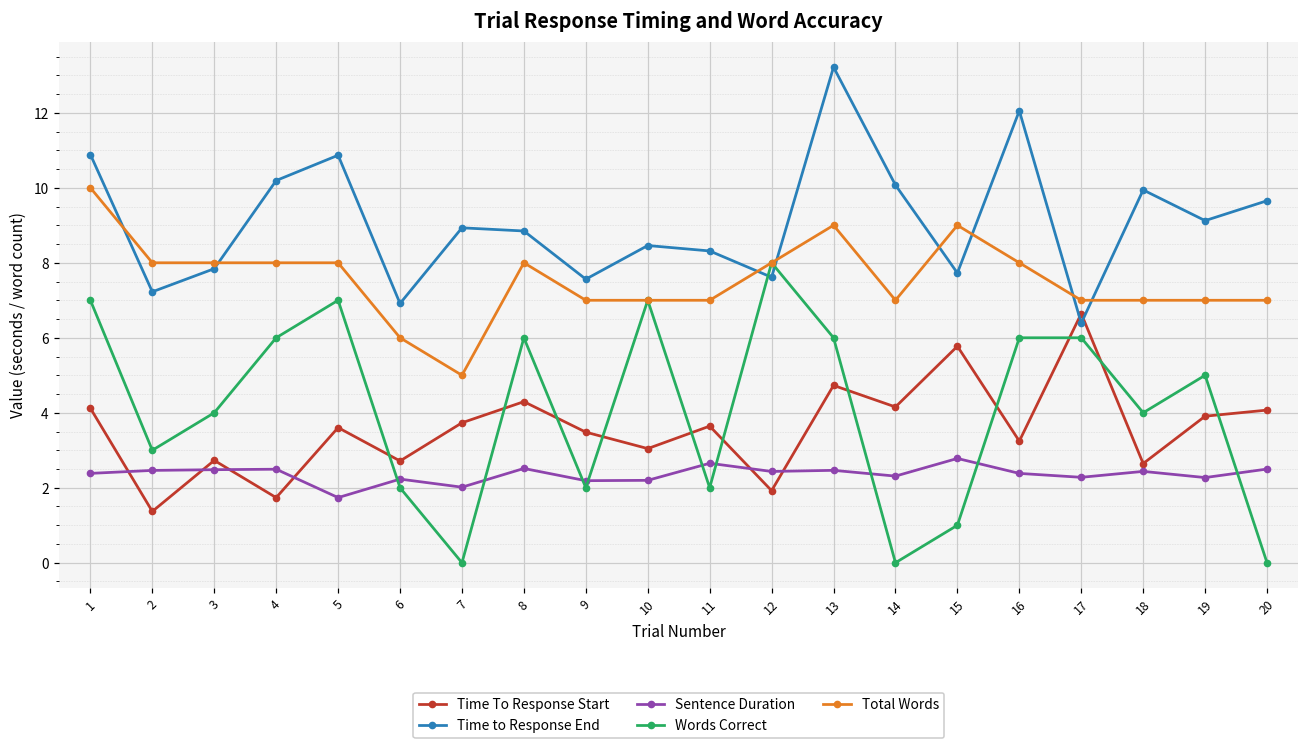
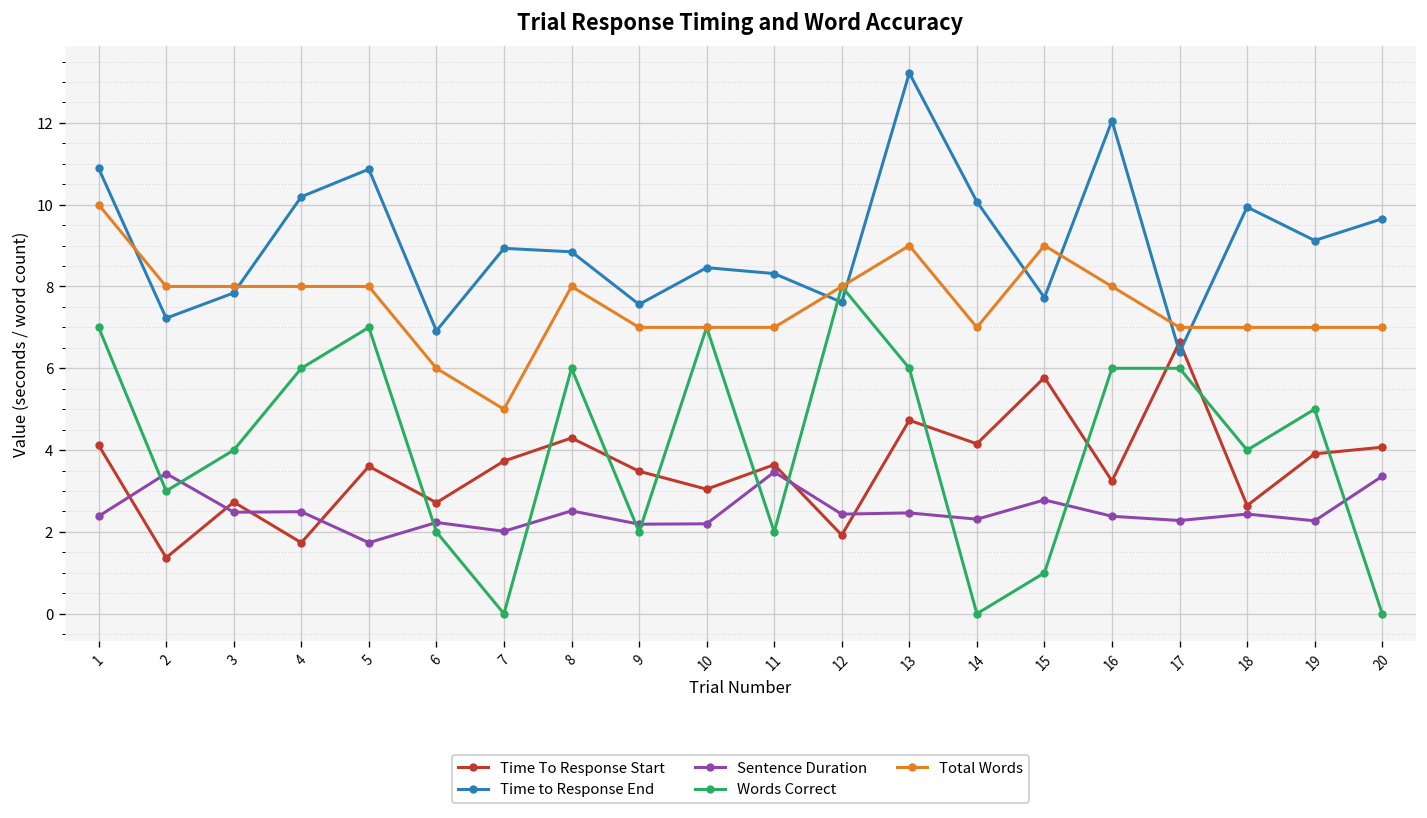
  {
    "Time To Response Start": {
      "1": 4.1,
      "2": 1.4,
      "3": 2.7,
      "4": 1.7,
      "5": 3.6,
      "6": 2.7,
      "7": 3.7,
      "8": 4.3,
      "9": 3.5,
      "10": 3.0,
      "11": 3.6,
      "12": 1.9,
      "13": 4.7,
      "14": 4.2,
      "15": 5.8,
      "16": 3.2,
      "17": 6.6,
      "18": 2.6,
      "19": 3.9,
      "20": 4.1
    },
    "Time to Response End": {
      "1": 10.9,
      "2": 7.2,
      "3": 7.8,
      "4": 10.2,
      "5": 10.9,
      "6": 6.9,
      "7": 8.9,
      "8": 8.8,
      "9": 7.6,
      "10": 8.5,
      "11": 8.3,
      "12": 7.6,
      "13": 13.2,
      "14": 10.1,
      "15": 7.7,
      "16": 12.1,
      "17": 6.4,
      "18": 9.9,
      "19": 9.1,
      "20": 9.7
    },
    "Sentence Duration": {
      "1": 2.4,
-     "2": 2.5,
+     "2": 3.4,
      "3": 2.5,
      "4": 2.5,
      "5": 1.7,
      "6": 2.2,
      "7": 2.0,
      "8": 2.5,
      "9": 2.2,
      "10": 2.2,
-     "11": 2.7,
+     "11": 3.5,
      "12": 2.4,
      "13": 2.5,
      "14": 2.3,
      "15": 2.8,
      "16": 2.4,
      "17": 2.3,
      "18": 2.4,
      "19": 2.3,
-     "20": 2.5
+     "20": 3.4
    },
    "Words Correct": {
      "1": 7.0,
      "2": 3.0,
      "3": 4.0,
      "4": 6.0,
      "5": 7.0,
      "6": 2.0,
      "7": 0.0,
      "8": 6.0,
      "9": 2.0,
      "11": 2.0,
      "13": 6.0,
      "14": 0.0,
      "15": 1.0,
      "16": 6.0,
      "17": 6.0,
      "18": 4.0,
      "19": 5.0,
      "20": 0.0
    },
    "Total Words": {
      "1": 10.0,
      "2": 8.0,
      "3": 8.0,
      "4": 8.0,
      "5": 8.0,
      "6": 6.0,
      "7": 5.0,
      "8": 8.0,
      "9": 7.0,
      "11": 7.0,
      "13": 9.0,
      "14": 7.0,
      "15": 9.0,
      "16": 8.0,
      "17": 7.0,
      "18": 7.0,
      "19": 7.0,
      "20": 7.0
    }
  }
